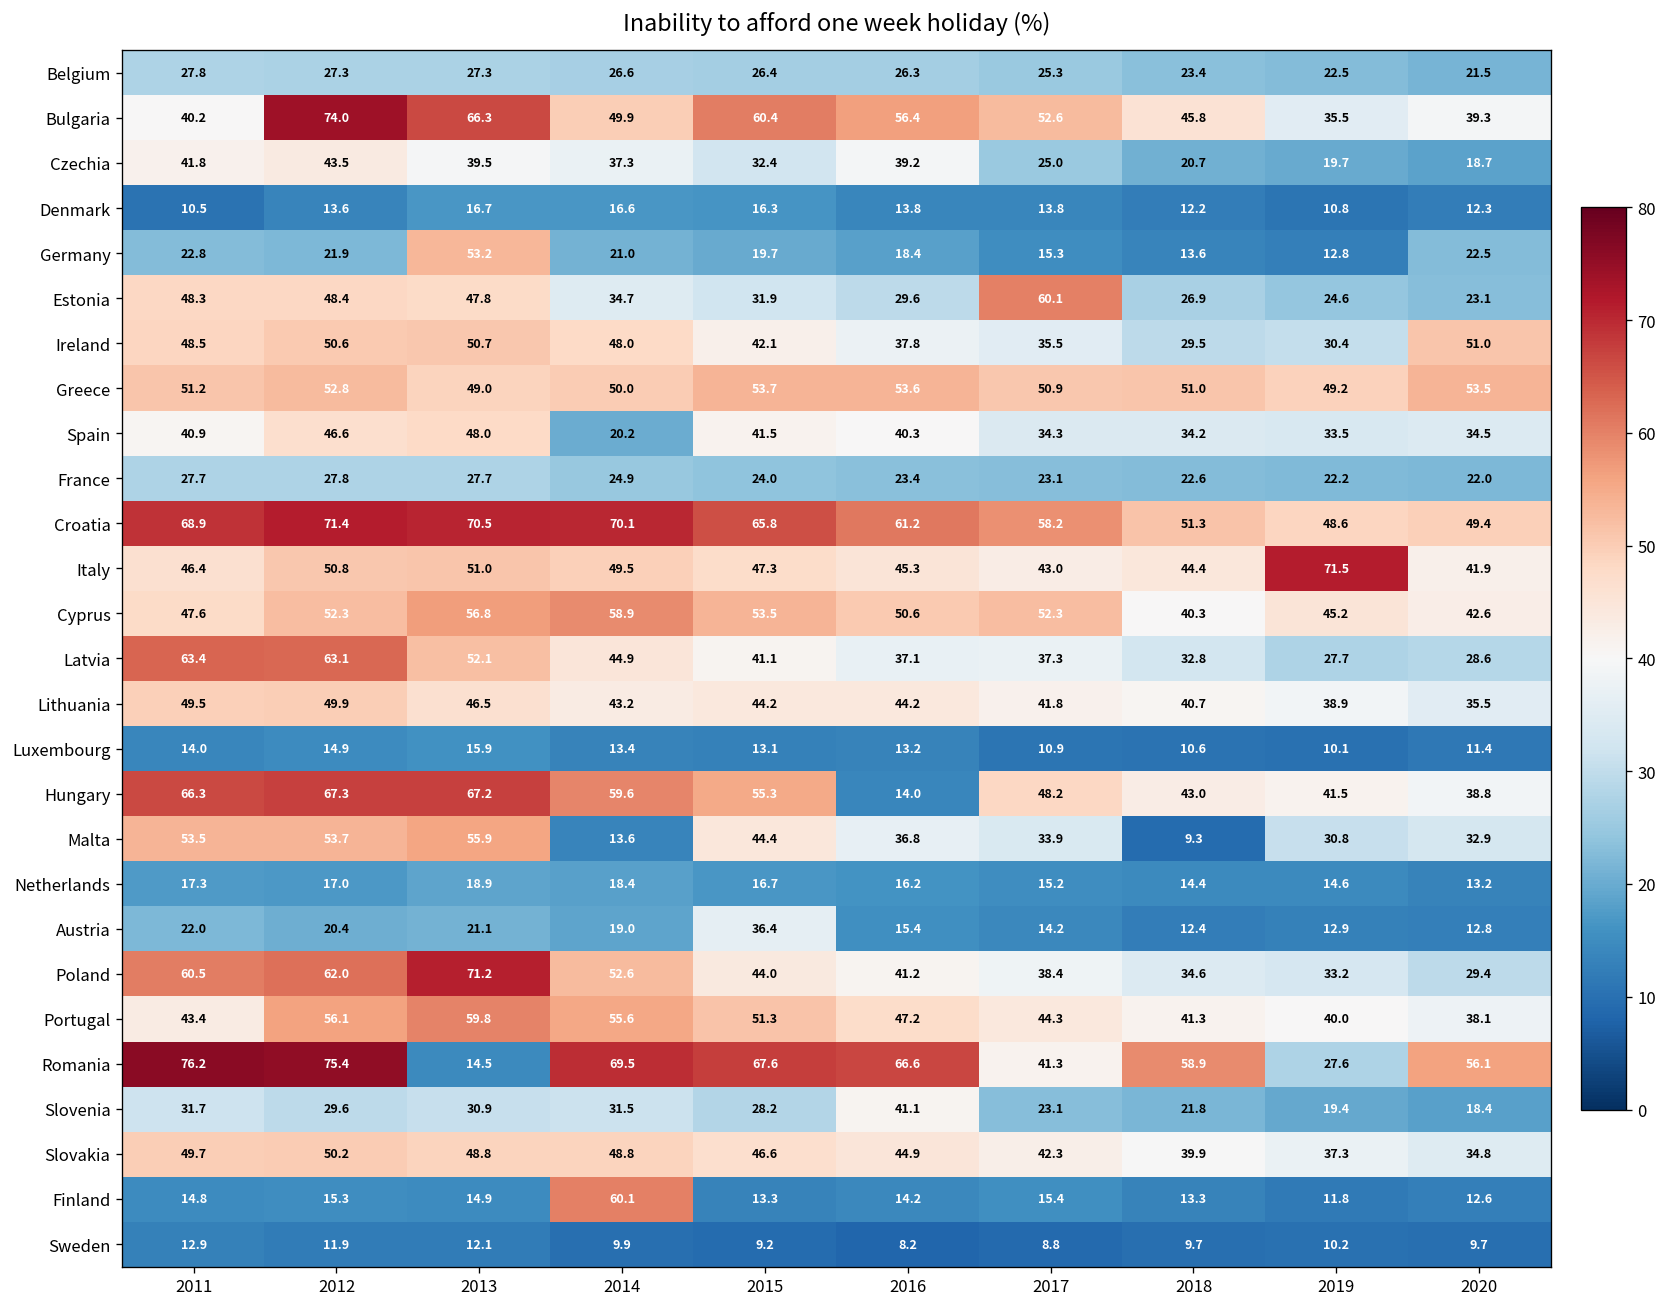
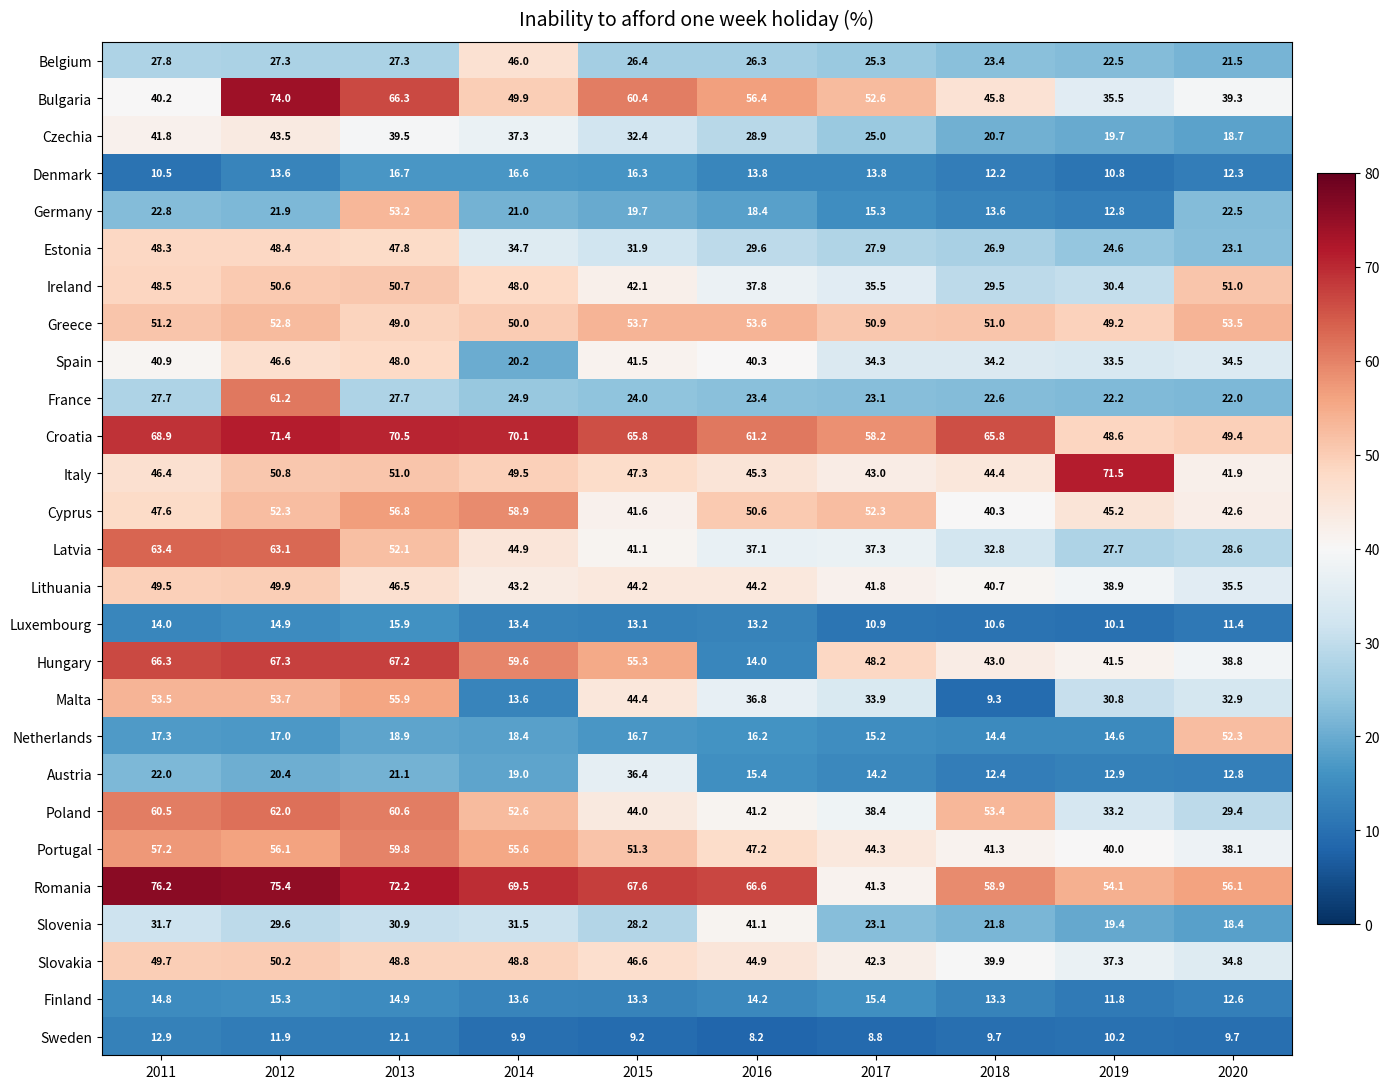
  {
    "Belgium": {
      "2011": 27.8,
      "2012": 27.3,
      "2013": 27.3,
-     "2014": 26.6,
+     "2014": 46.0,
      "2015": 26.4,
      "2016": 26.3,
      "2017": 25.3,
      "2018": 23.4,
      "2019": 22.5,
      "2020": 21.5
    },
    "Czechia": {
      "2011": 41.8,
      "2012": 43.5,
      "2013": 39.5,
      "2014": 37.3,
      "2015": 32.4,
-     "2016": 39.2,
+     "2016": 28.9,
      "2017": 25.0,
      "2018": 20.7,
      "2019": 19.7,
      "2020": 18.7
    },
    "Estonia": {
      "2011": 48.3,
      "2012": 48.4,
      "2013": 47.8,
      "2014": 34.7,
      "2015": 31.9,
      "2016": 29.6,
-     "2017": 60.1,
+     "2017": 27.9,
      "2018": 26.9,
      "2019": 24.6,
      "2020": 23.1
    },
    "France": {
      "2011": 27.7,
-     "2012": 27.8,
+     "2012": 61.2,
      "2013": 27.7,
      "2014": 24.9,
      "2015": 24.0,
      "2016": 23.4,
      "2017": 23.1,
      "2018": 22.6,
      "2019": 22.2,
      "2020": 22.0
    },
    "Croatia": {
      "2011": 68.9,
      "2012": 71.4,
      "2013": 70.5,
      "2014": 70.1,
      "2015": 65.8,
      "2016": 61.2,
      "2017": 58.2,
-     "2018": 51.3,
+     "2018": 65.8,
      "2019": 48.6,
      "2020": 49.4
    },
    "Cyprus": {
      "2011": 47.6,
      "2012": 52.3,
      "2013": 56.8,
      "2014": 58.9,
-     "2015": 53.5,
+     "2015": 41.6,
      "2016": 50.6,
      "2017": 52.3,
      "2018": 40.3,
      "2019": 45.2,
      "2020": 42.6
    },
    "Netherlands": {
      "2011": 17.3,
      "2012": 17.0,
      "2013": 18.9,
      "2014": 18.4,
      "2015": 16.7,
      "2016": 16.2,
      "2017": 15.2,
      "2018": 14.4,
      "2019": 14.6,
-     "2020": 13.2
+     "2020": 52.3
    },
    "Poland": {
      "2011": 60.5,
      "2012": 62.0,
-     "2013": 71.2,
+     "2013": 60.6,
      "2014": 52.6,
      "2015": 44.0,
      "2016": 41.2,
      "2017": 38.4,
-     "2018": 34.6,
+     "2018": 53.4,
      "2019": 33.2,
      "2020": 29.4
    },
    "Portugal": {
-     "2011": 43.4,
+     "2011": 57.2,
      "2012": 56.1,
      "2013": 59.8,
      "2014": 55.6,
      "2015": 51.3,
      "2016": 47.2,
      "2017": 44.3,
      "2018": 41.3,
      "2019": 40.0,
      "2020": 38.1
    },
    "Romania": {
      "2011": 76.2,
      "2012": 75.4,
-     "2013": 14.5,
+     "2013": 72.2,
      "2014": 69.5,
      "2015": 67.6,
      "2016": 66.6,
      "2017": 41.3,
      "2018": 58.9,
-     "2019": 27.6,
+     "2019": 54.1,
      "2020": 56.1
    },
    "Finland": {
      "2011": 14.8,
      "2012": 15.3,
      "2013": 14.9,
-     "2014": 60.1,
+     "2014": 13.6,
      "2015": 13.3,
      "2016": 14.2,
      "2017": 15.4,
      "2018": 13.3,
      "2019": 11.8,
      "2020": 12.6
    }
  }
